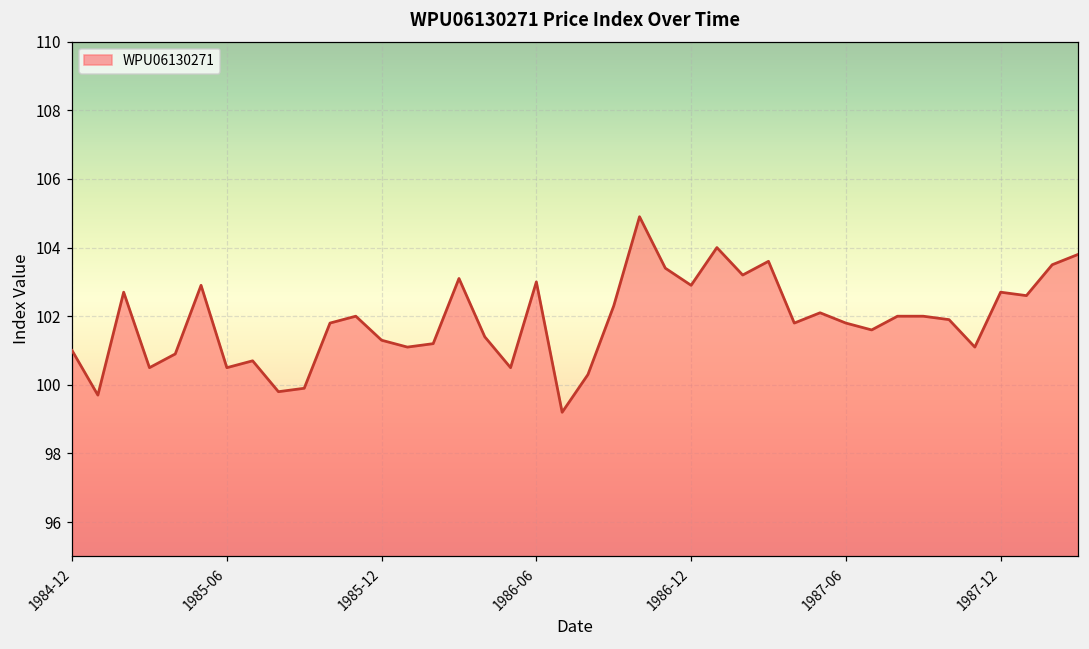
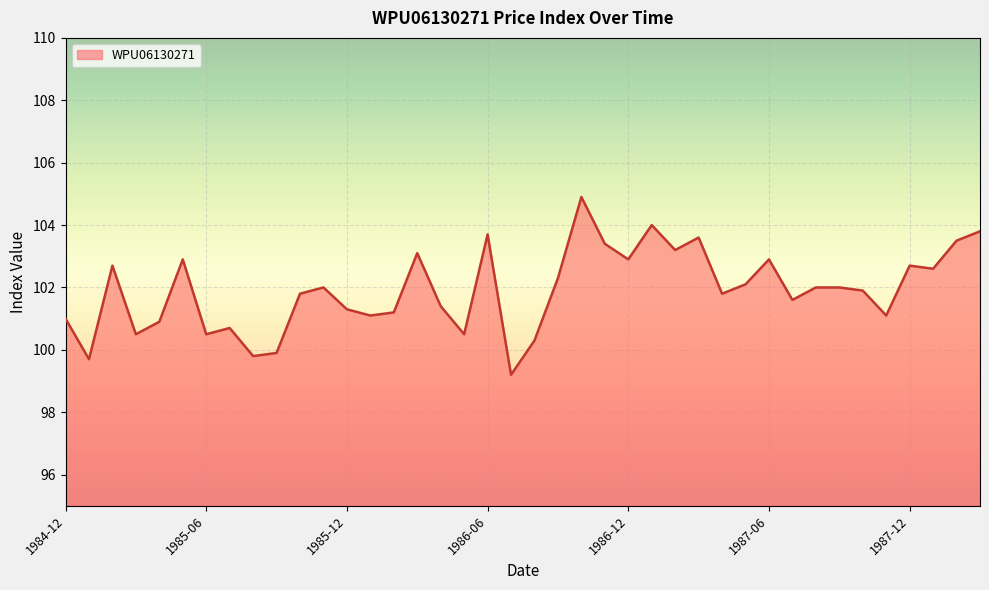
  {
    "1984-12": 101.0,
    "1985-06": 100.5,
    "1985-12": 101.3,
-   "1986-06": 103.0,
+   "1986-06": 103.7,
    "1986-12": 102.9,
-   "1987-06": 101.8,
+   "1987-06": 102.9,
    "1987-12": 102.7
  }
